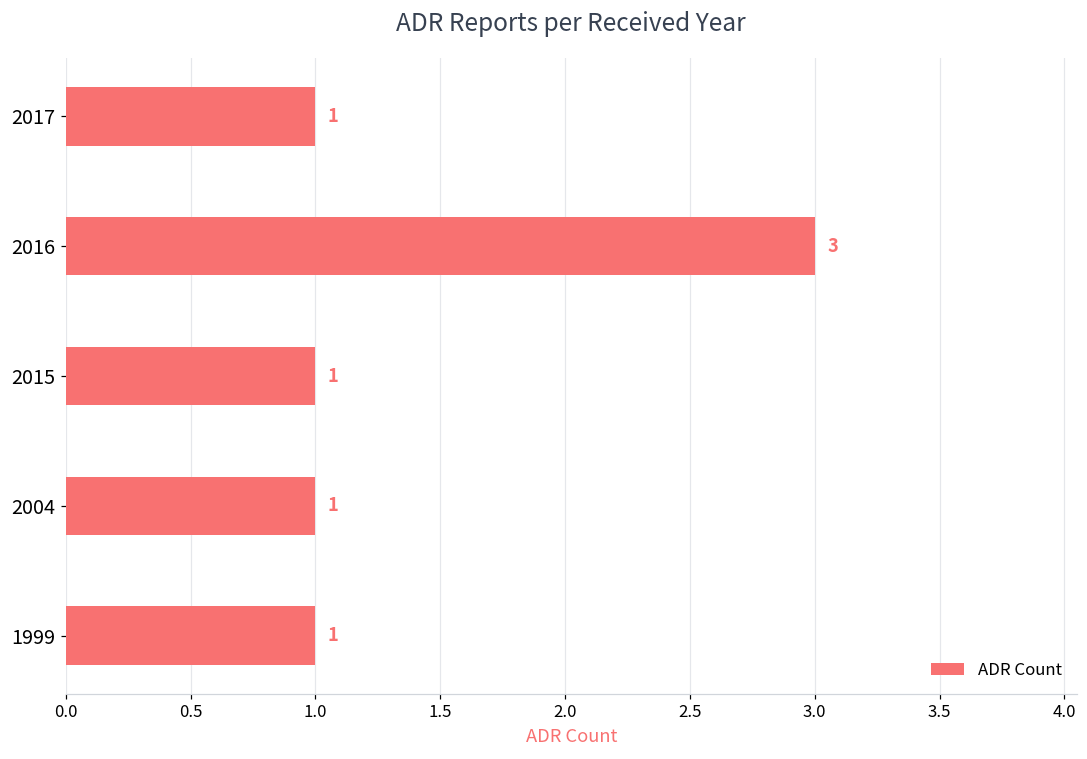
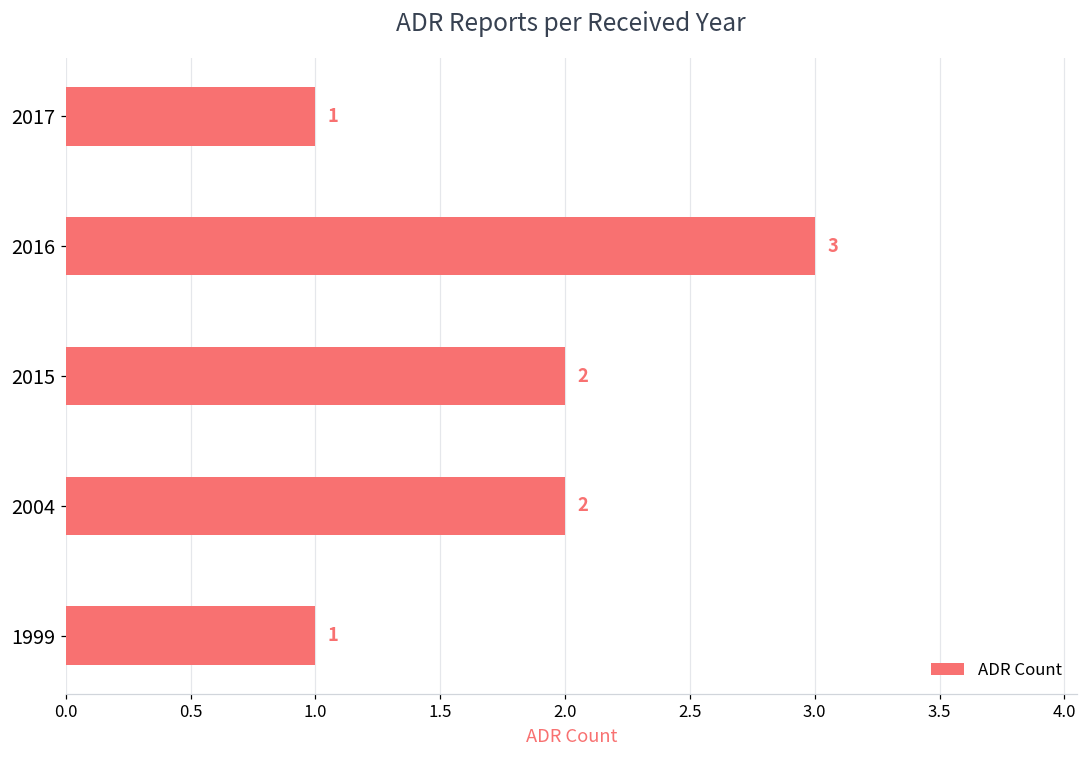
  {
    "2017": 1,
    "2016": 3,
-   "2015": 1,
-   "2004": 1,
+   "2015": 2,
+   "2004": 2,
    "1999": 1
  }
